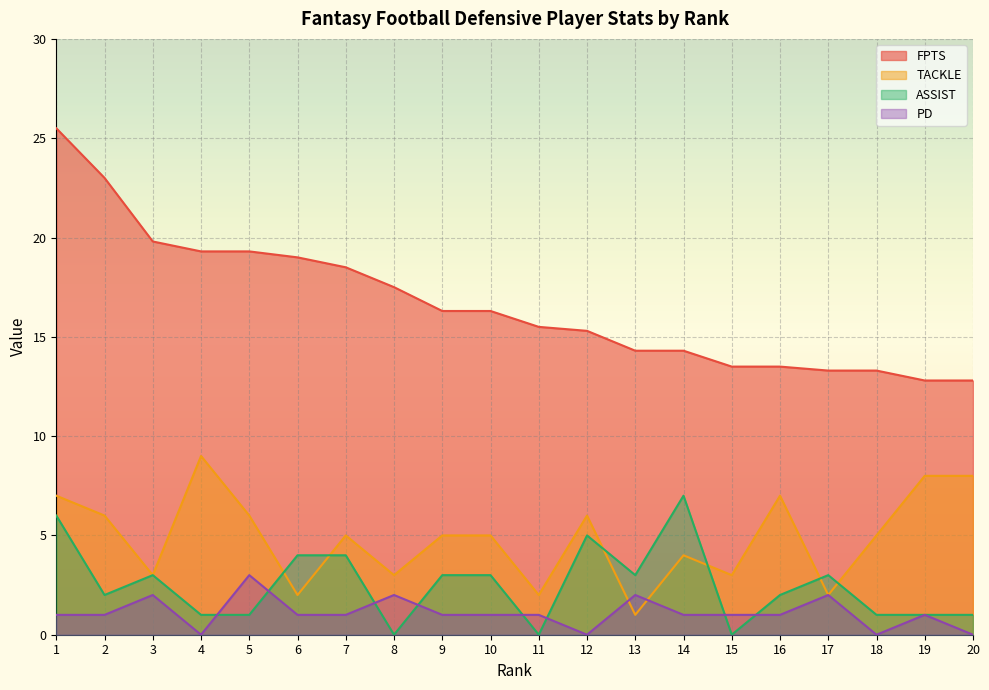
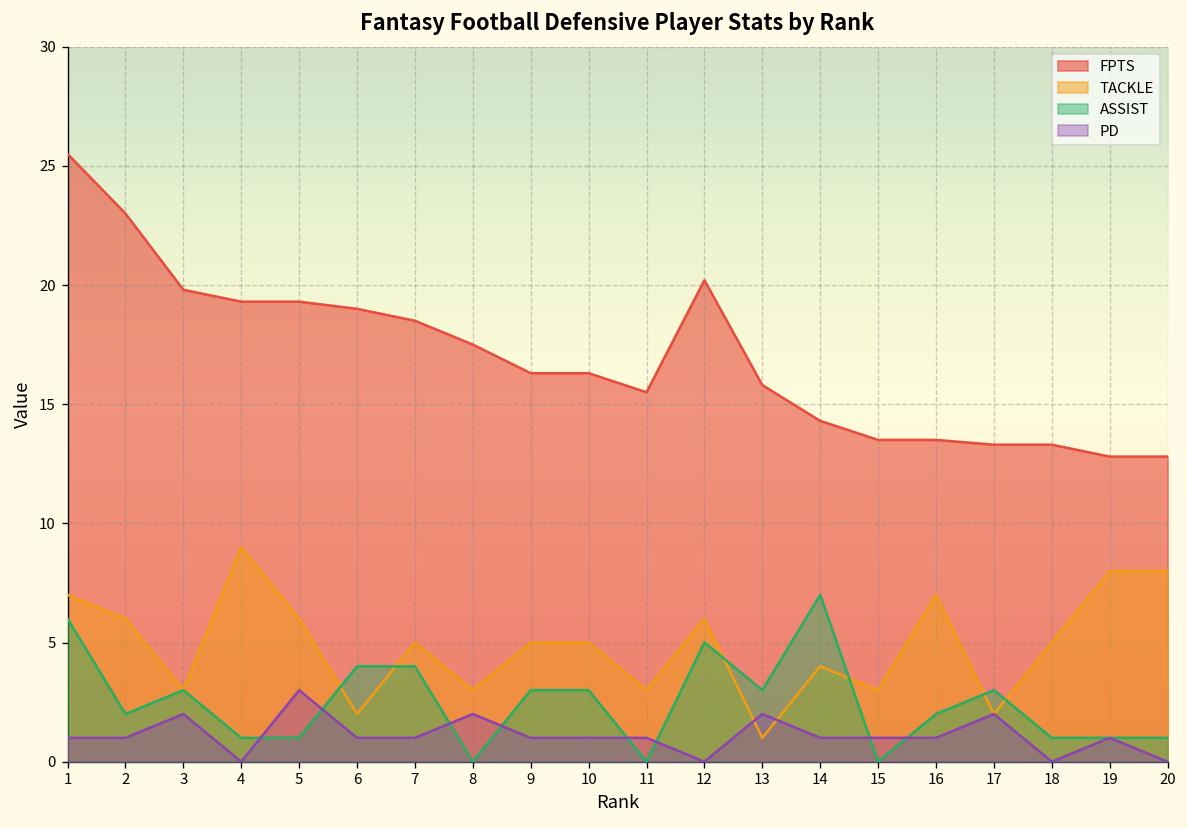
  {
    "FPTS": {
      "1": 25.5,
      "2": 23.0,
      "3": 19.8,
      "4": 19.3,
      "5": 19.3,
      "6": 19.0,
      "7": 18.5,
      "8": 17.5,
      "9": 16.3,
      "10": 16.3,
      "11": 15.5,
-     "12": 15.3,
-     "13": 14.3,
+     "12": 20.2,
+     "13": 15.8,
      "14": 14.3,
      "15": 13.5,
      "16": 13.5,
      "17": 13.3,
      "18": 13.3,
      "19": 12.8,
      "20": 12.8
    },
    "TACKLE": {
      "1": 7,
      "2": 6,
      "4": 9,
      "5": 6,
      "6": 2,
      "7": 5,
      "8": 3,
      "9": 5,
      "10": 5,
-     "11": 2,
+     "11": 3,
      "12": 6,
      "13": 1,
      "14": 4,
      "15": 3,
      "16": 7,
      "18": 5,
      "19": 8,
      "20": 8
    },
    "ASSIST": {
      "1": 6.0,
      "2": 2.0,
      "4": 1.0,
      "5": 1.0,
      "6": 4.0,
      "7": 4.0,
      "8": 0.0,
      "9": 3.0,
      "10": 3.0,
      "11": 0.0,
      "12": 5.0,
      "13": 3.0,
      "14": 7.0,
      "15": 0.0,
      "16": 2.0,
      "17": 3.0,
      "18": 1.0,
      "20": 1.0
    },
    "PD": {
      "1": 1.0,
      "2": 1.0,
      "3": 2.0,
      "4": 0.0,
      "5": 3.0,
      "6": 1.0,
      "7": 1.0,
      "8": 2.0,
      "9": 1.0,
      "10": 1.0,
      "11": 1.0,
      "12": 0.0,
      "13": 2.0,
      "14": 1.0,
      "15": 1.0,
      "16": 1.0,
      "18": 0.0,
      "20": 0.0
    }
  }
